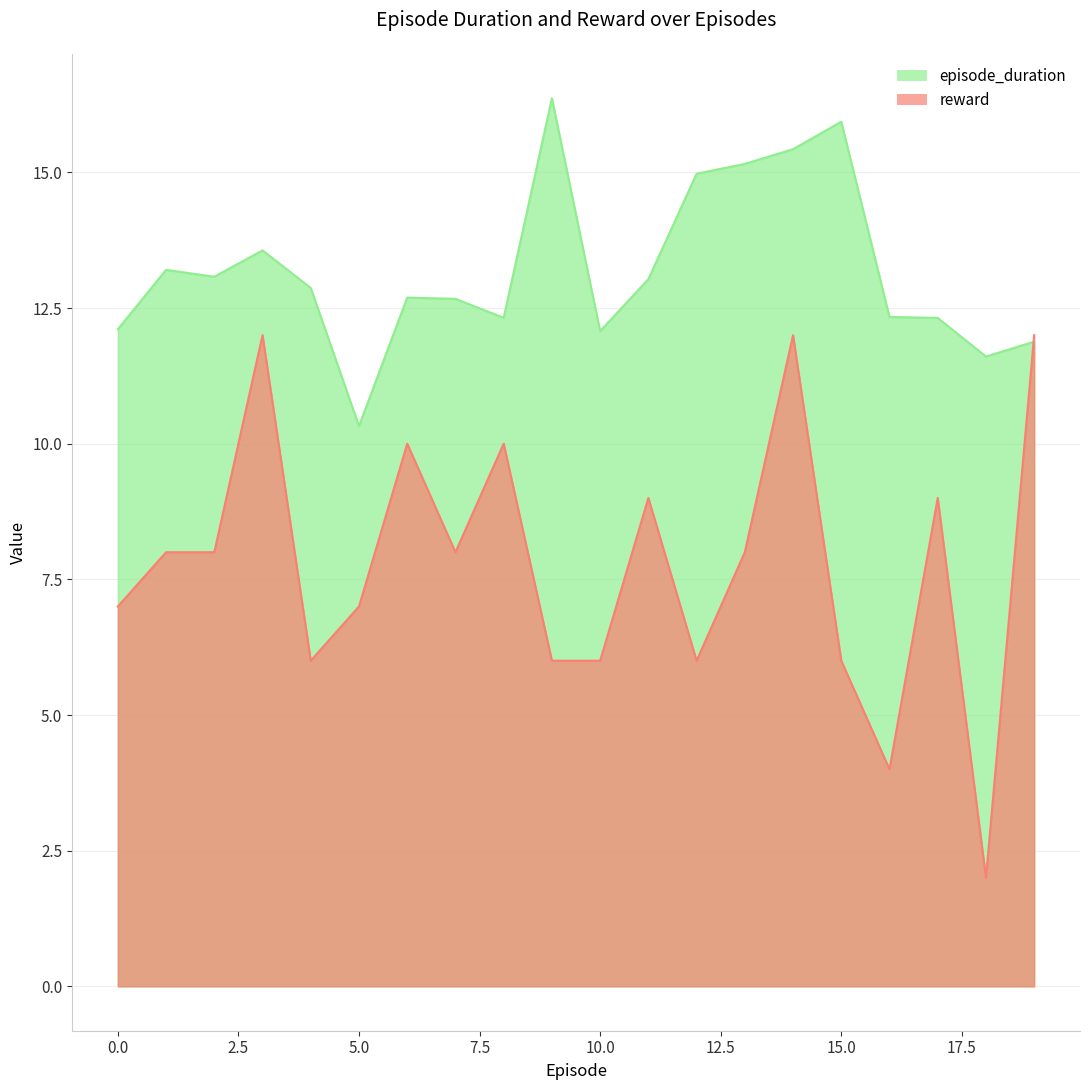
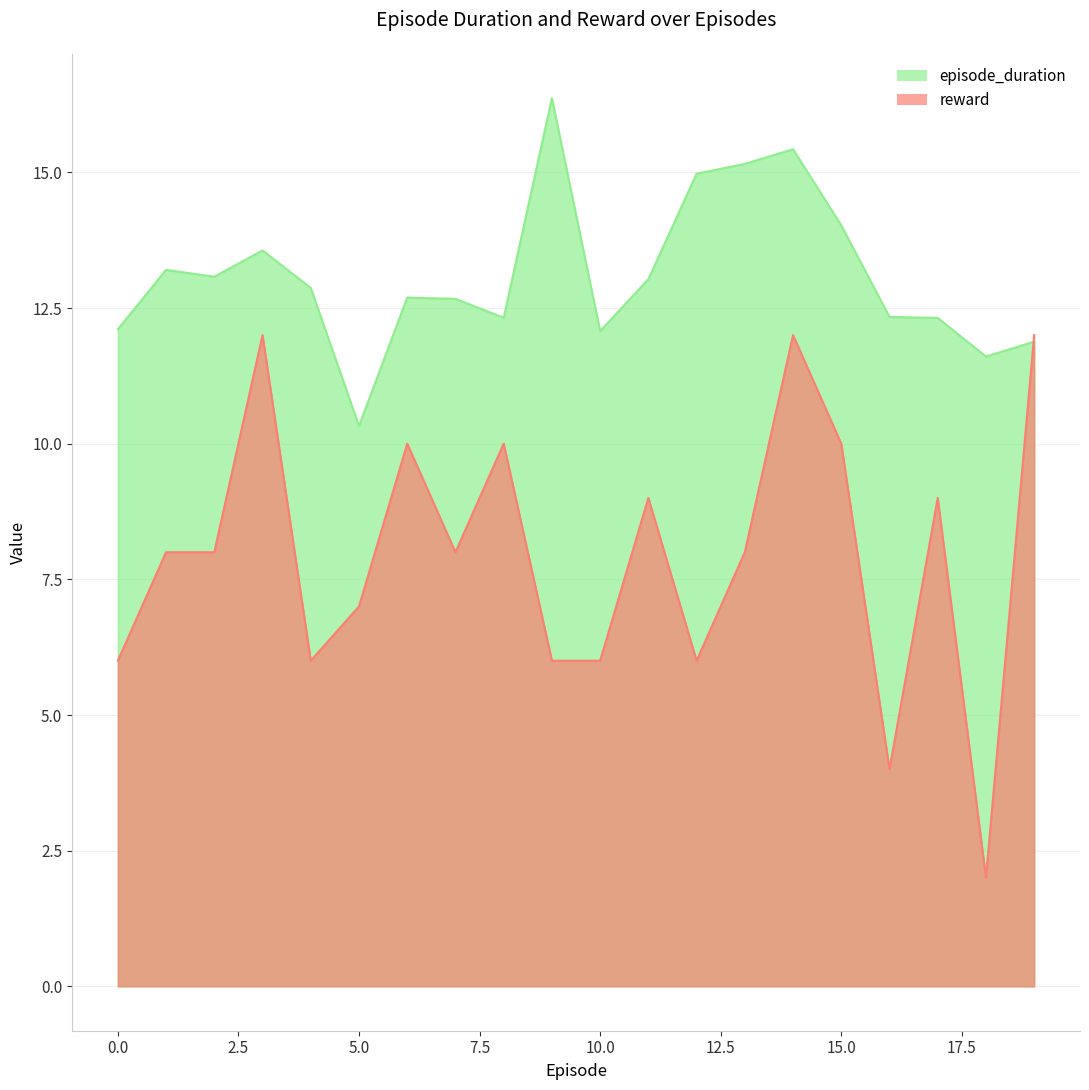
  {
    "episode_duration": {
      "0.0": 12.1,
      "5.0": 10.3,
      "10.0": 12.1,
-     "15.0": 15.9
+     "15.0": 14.0
    },
    "reward": {
-     "0.0": 7,
+     "0.0": 6,
      "5.0": 7,
      "10.0": 6,
-     "15.0": 6
+     "15.0": 10
    }
  }
